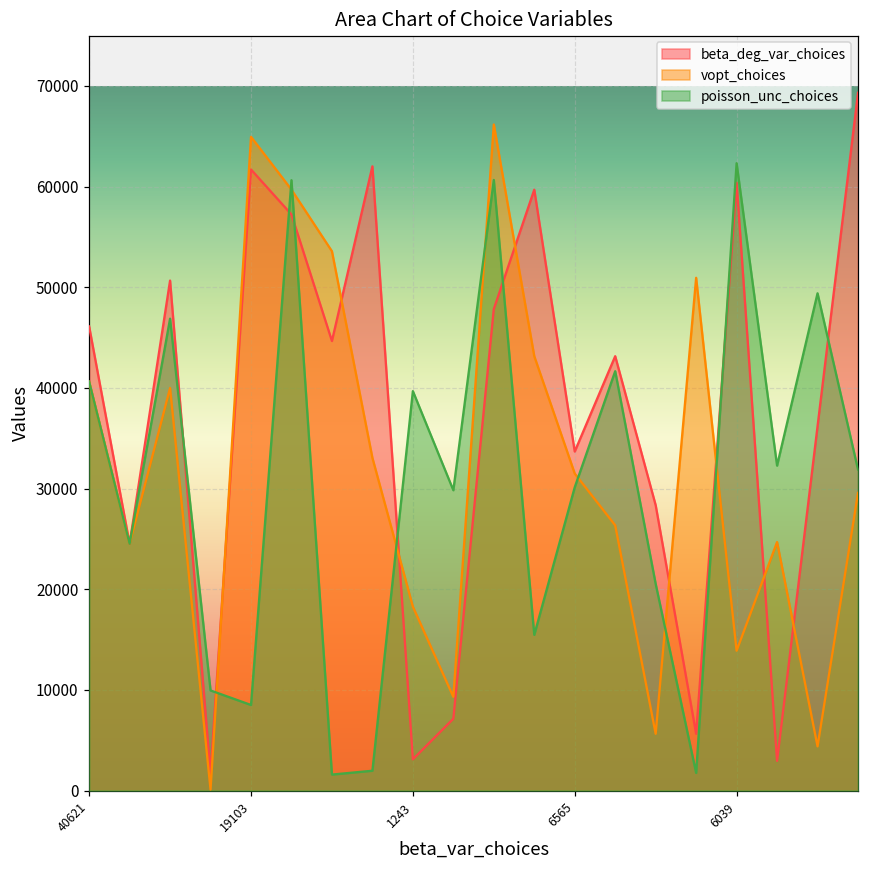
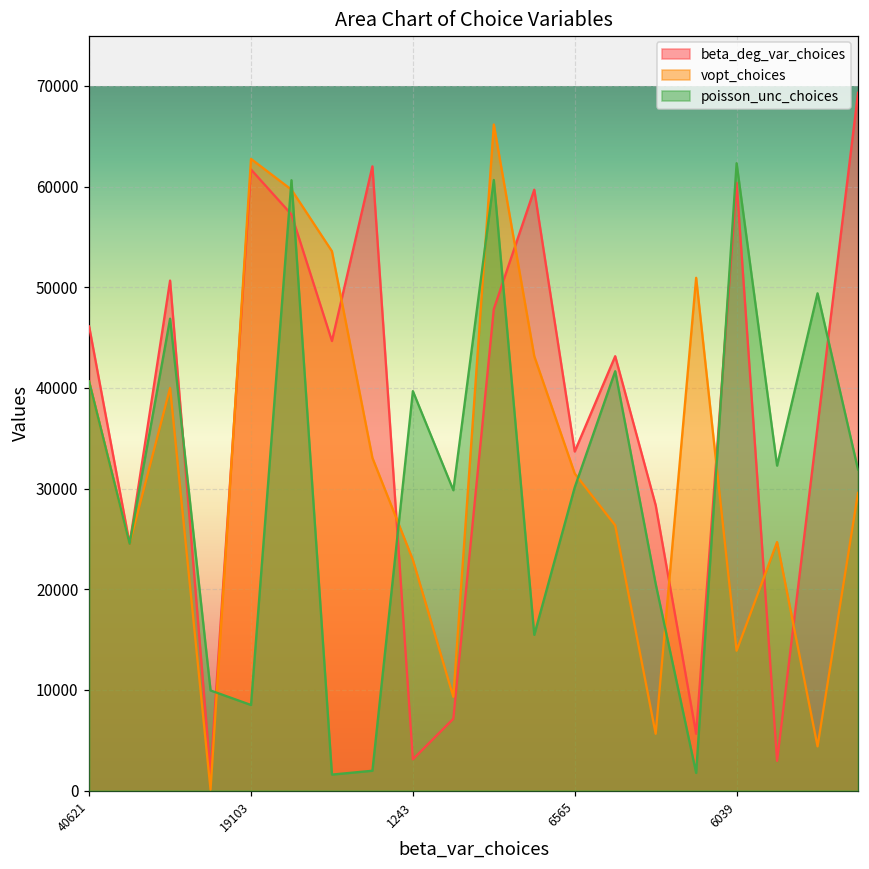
  {
    "beta_deg_var_choices": {
      "40621": 46000,
      "19103": 62000,
      "1243": 3000,
      "6565": 34000,
      "6039": 60000
    },
    "vopt_choices": {
-     "19103": 65000,
-     "1243": 18000,
+     "19103": 63000,
+     "1243": 23000,
      "6565": 31000,
      "6039": 14000
    },
    "poisson_unc_choices": {
      "19103": 9000,
      "1243": 40000,
      "6565": 30000,
      "6039": 62000
    }
  }
